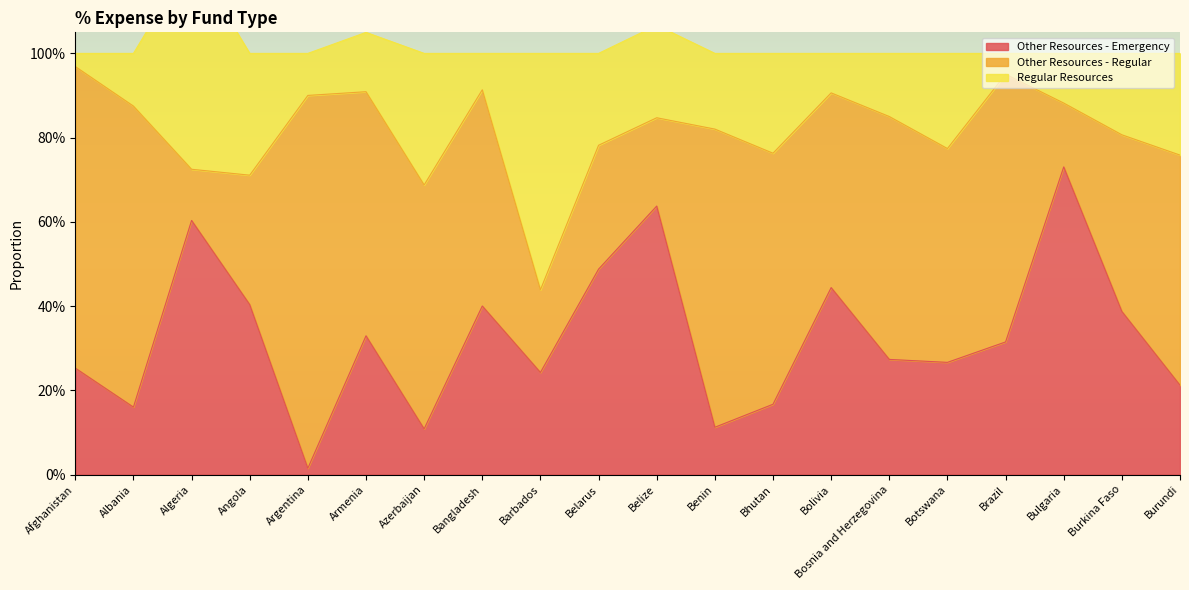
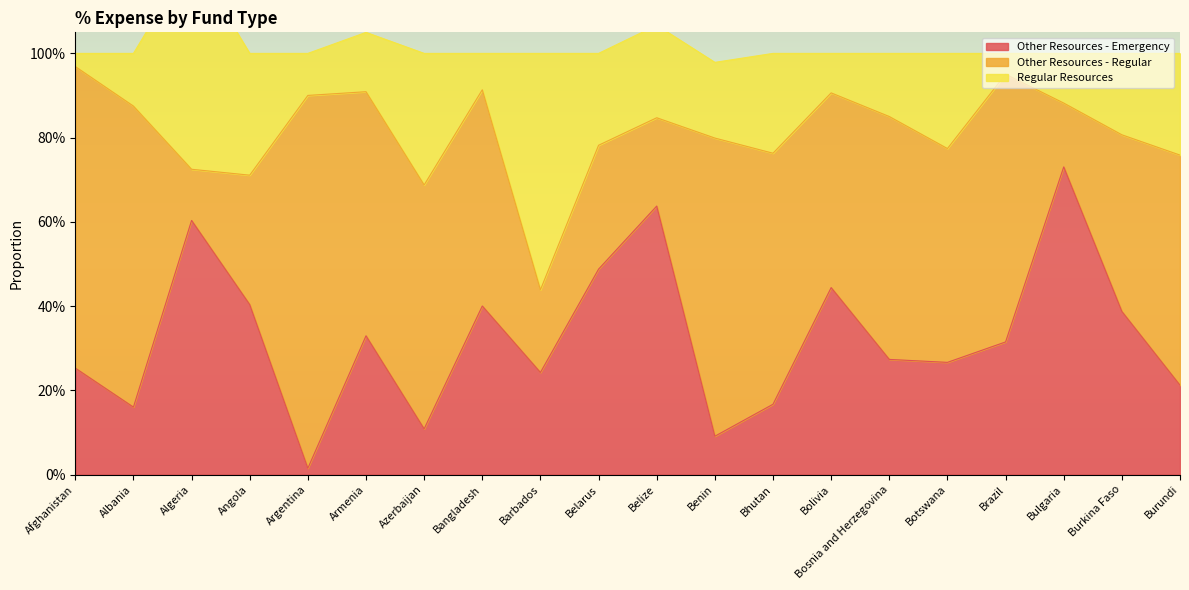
  {
    "Other Resources - Emergency": {
      "Afghanistan": "25%",
      "Albania": "16%",
      "Algeria": "60%",
      "Angola": "40%",
      "Argentina": "1%",
      "Armenia": "33%",
      "Azerbaijan": "11%",
      "Bangladesh": "40%",
      "Barbados": "24%",
      "Belarus": "49%",
      "Belize": "64%",
-     "Benin": "11%",
+     "Benin": "9%",
      "Bhutan": "17%",
      "Bolivia": "44%",
      "Bosnia and Herzegovina": "27%",
      "Botswana": "27%",
      "Brazil": "31%",
      "Bulgaria": "73%",
      "Burkina Faso": "39%",
      "Burundi": "21%"
    },
    "Other Resources - Regular": {
      "Afghanistan": "72%",
      "Albania": "71%",
      "Algeria": "12%",
      "Angola": "31%",
      "Argentina": "89%",
      "Armenia": "58%",
      "Azerbaijan": "58%",
      "Bangladesh": "51%",
      "Barbados": "20%",
      "Belarus": "29%",
      "Belize": "21%",
      "Benin": "71%",
      "Bhutan": "60%",
      "Bolivia": "46%",
      "Bosnia and Herzegovina": "58%",
      "Botswana": "51%",
      "Bulgaria": "15%",
      "Burkina Faso": "42%",
      "Burundi": "55%"
    },
    "Regular Resources": {
      "Afghanistan": "3%",
      "Albania": "13%",
      "Angola": "29%",
      "Argentina": "10%",
      "Armenia": "14%",
      "Azerbaijan": "31%",
      "Bangladesh": "9%",
      "Barbados": "56%",
      "Belarus": "22%",
      "Benin": "18%",
      "Bhutan": "24%",
      "Bolivia": "9%",
      "Bosnia and Herzegovina": "15%",
      "Botswana": "23%",
      "Burundi": "24%"
    }
  }
